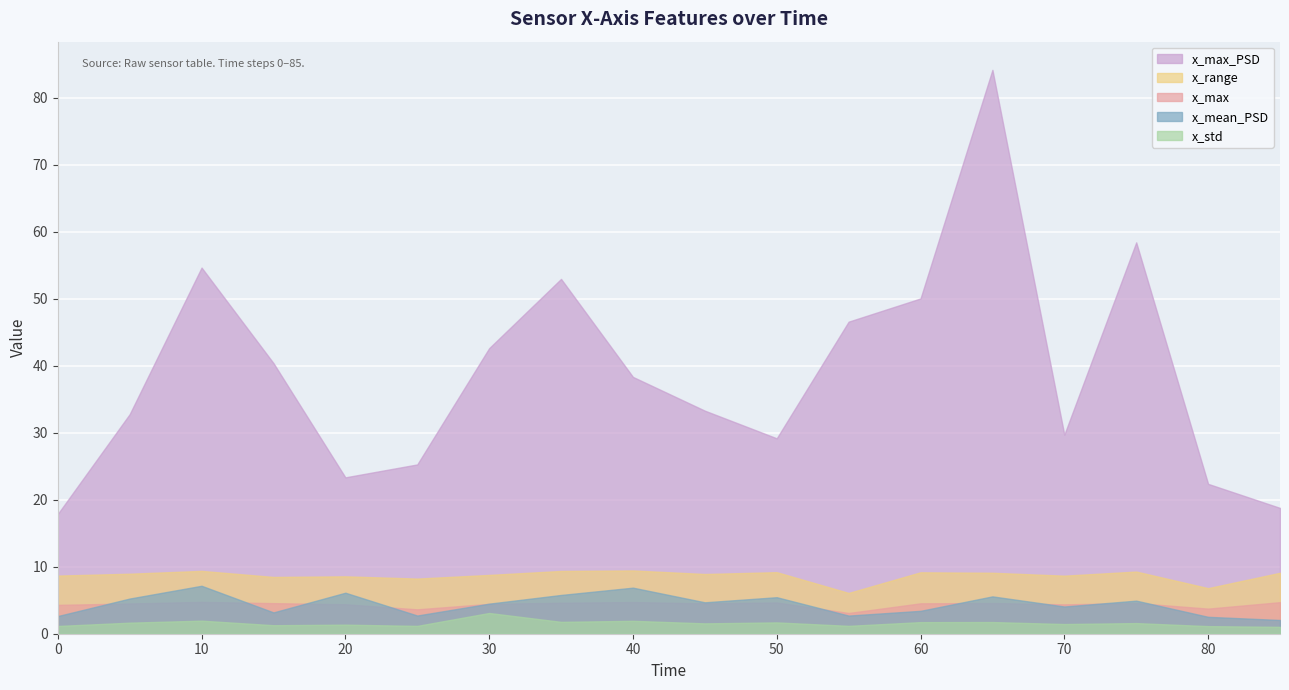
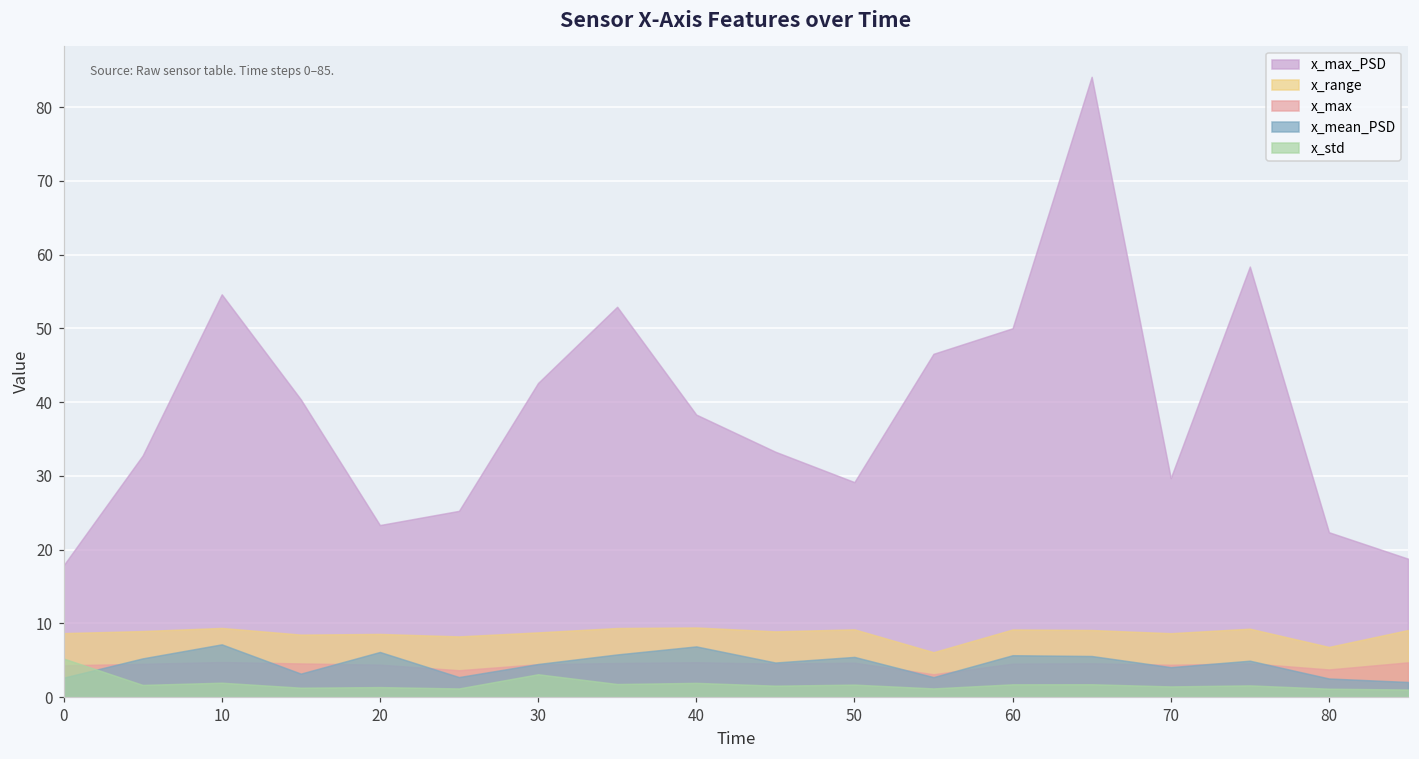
  {
    "x_mean_PSD": {
      "0": 3,
      "10": 7,
      "20": 6,
      "40": 7,
      "50": 5,
-     "60": 3,
+     "60": 6,
      "80": 3
    },
    "x_std": {
-     "0": 1,
+     "0": 5,
      "10": 2,
      "20": 1,
      "30": 3,
      "40": 2,
      "50": 2,
      "60": 2,
      "70": 1,
      "80": 1
    }
  }
